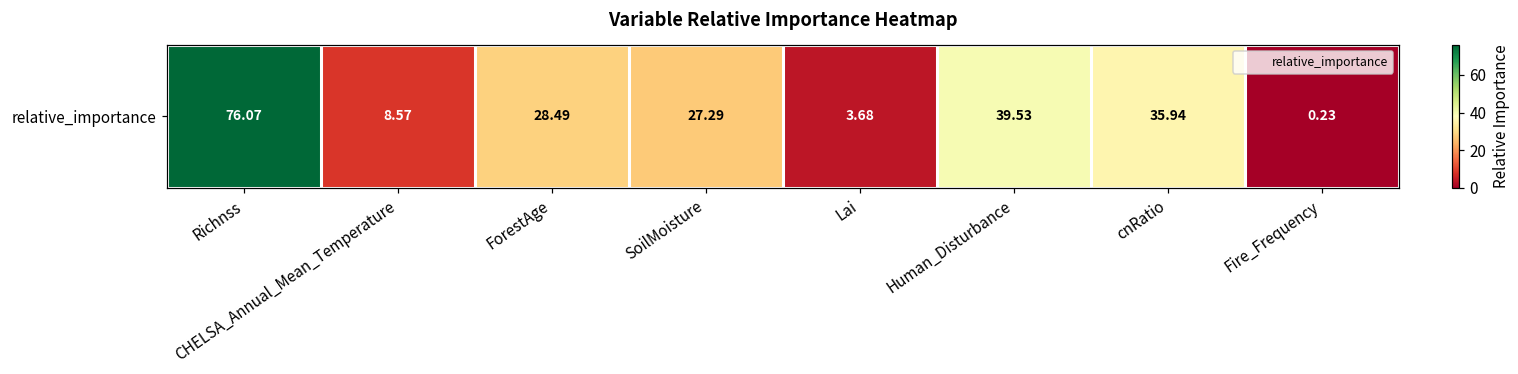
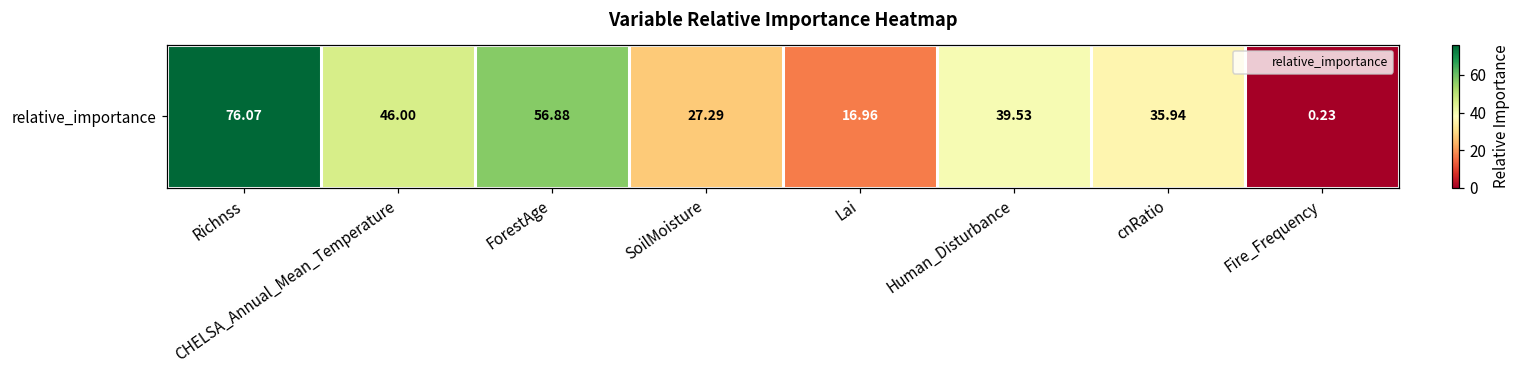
  {
    "relative_importance": {
      "Richnss": 76.07,
-     "CHELSA_Annual_Mean_Temperature": 8.57,
-     "ForestAge": 28.49,
+     "CHELSA_Annual_Mean_Temperature": 46.00,
+     "ForestAge": 56.88,
      "SoilMoisture": 27.29,
-     "Lai": 3.68,
+     "Lai": 16.96,
      "Human_Disturbance": 39.53,
      "cnRatio": 35.94,
      "Fire_Frequency": 0.23
    }
  }
